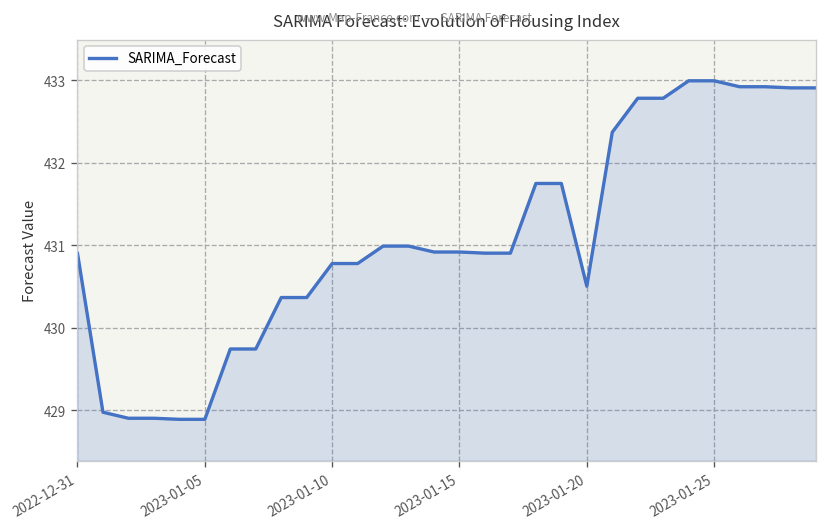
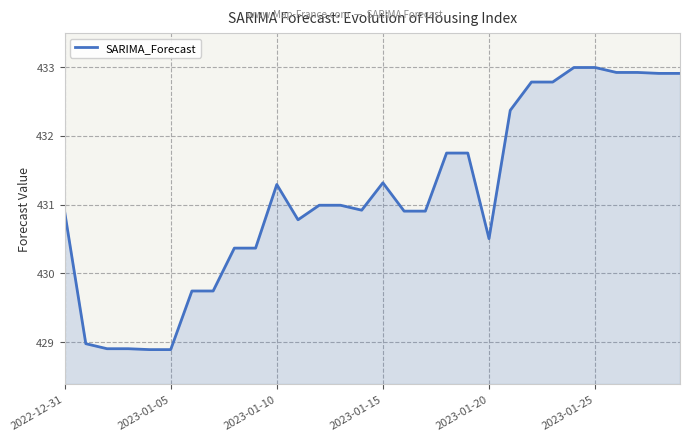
  {
    "2022-12-31": 430.9,
    "2023-01-05": 428.9,
-   "2023-01-10": 430.8,
-   "2023-01-15": 430.9,
+   "2023-01-10": 431.3,
+   "2023-01-15": 431.3,
    "2023-01-20": 430.5,
    "2023-01-25": 433.0
  }
